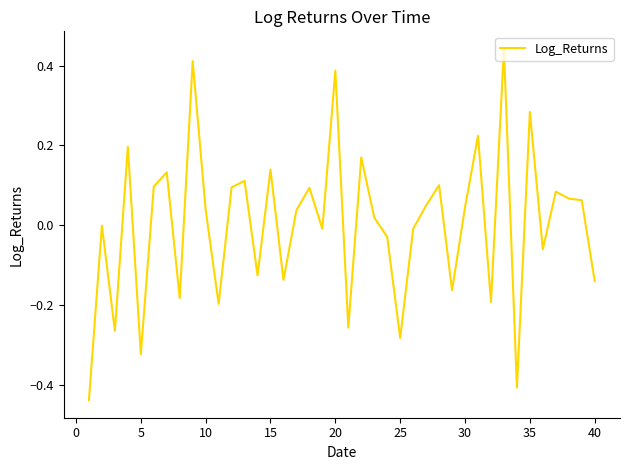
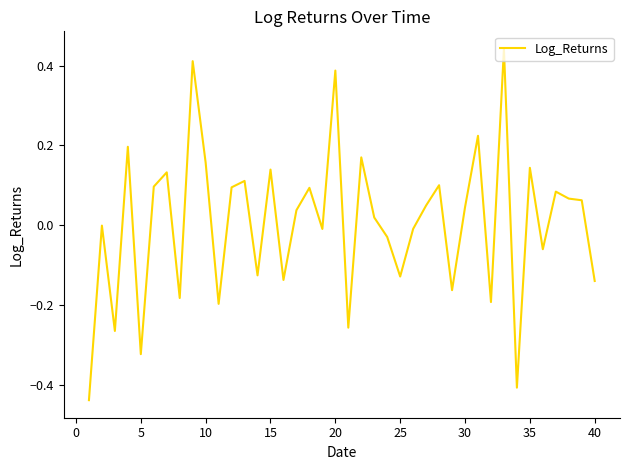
  {
    "5": -0.32,
-   "10": 0.04,
+   "10": 0.16,
    "15": 0.14,
    "20": 0.39,
-   "25": -0.28,
+   "25": -0.13,
    "30": 0.05,
-   "35": 0.28,
+   "35": 0.14,
    "40": -0.14
  }
